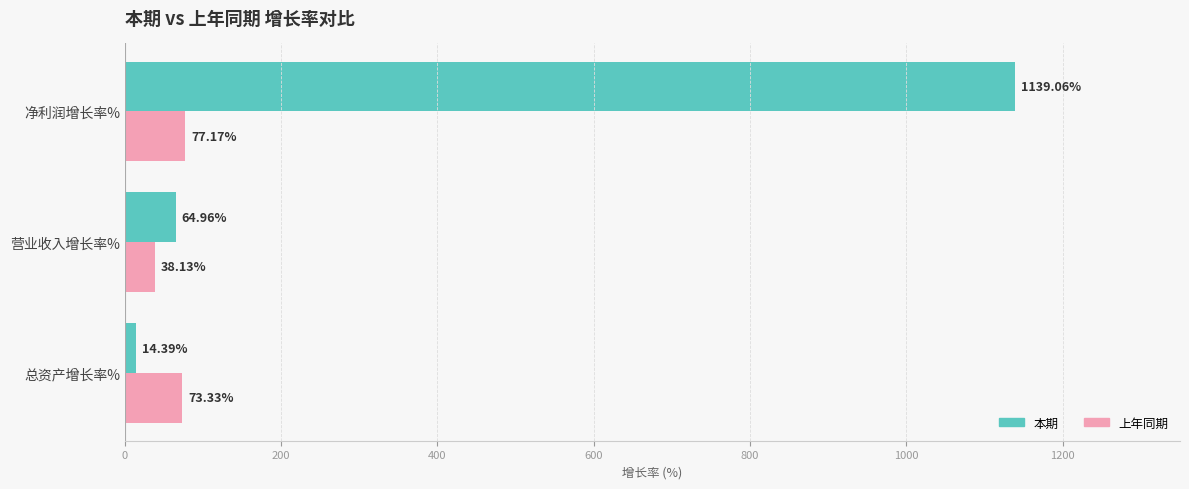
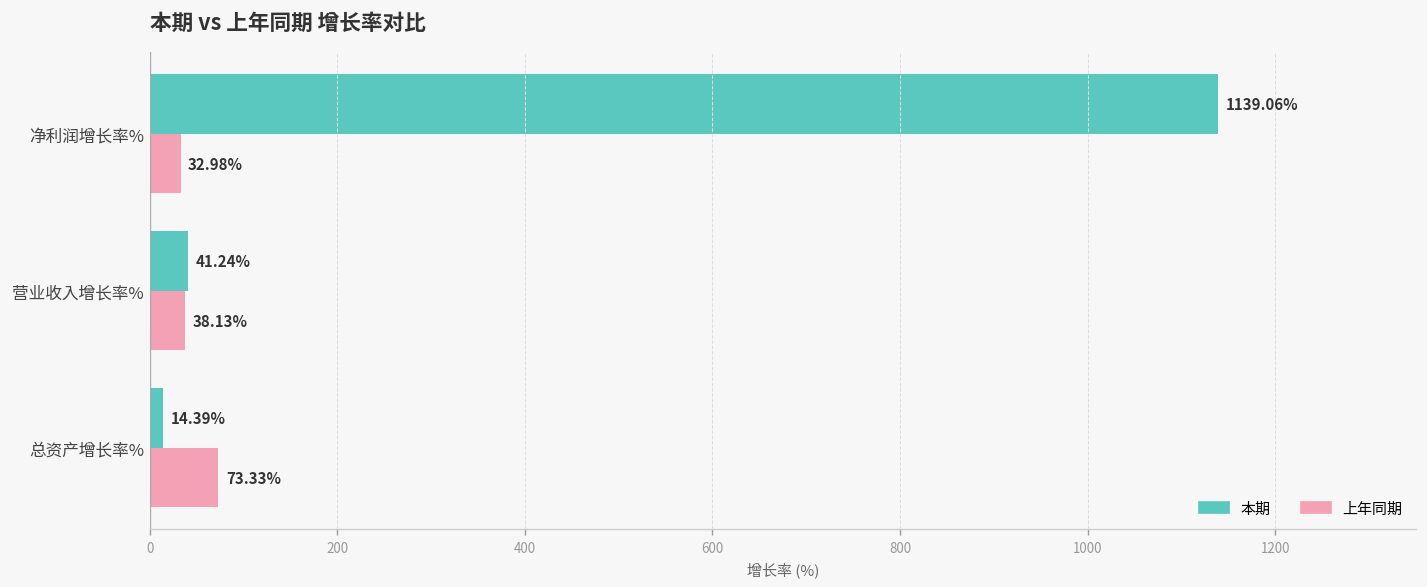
  {
    "本期": {
      "净利润增长率%": "1139.06%",
-     "营业收入增长率%": "64.96%",
+     "营业收入增长率%": "41.24%",
      "总资产增长率%": "14.39%"
    },
    "上年同期": {
-     "净利润增长率%": "77.17%",
+     "净利润增长率%": "32.98%",
      "营业收入增长率%": "38.13%",
      "总资产增长率%": "73.33%"
    }
  }
